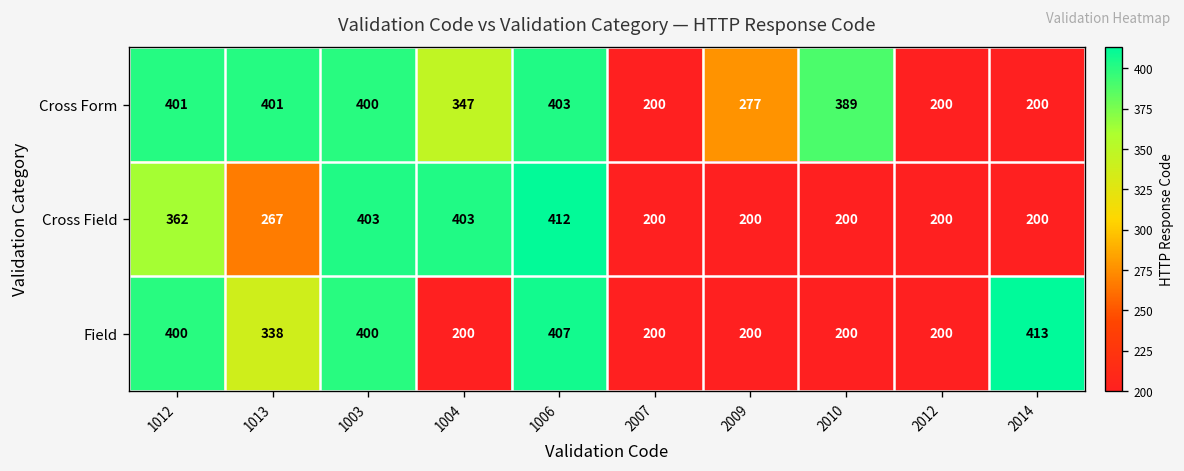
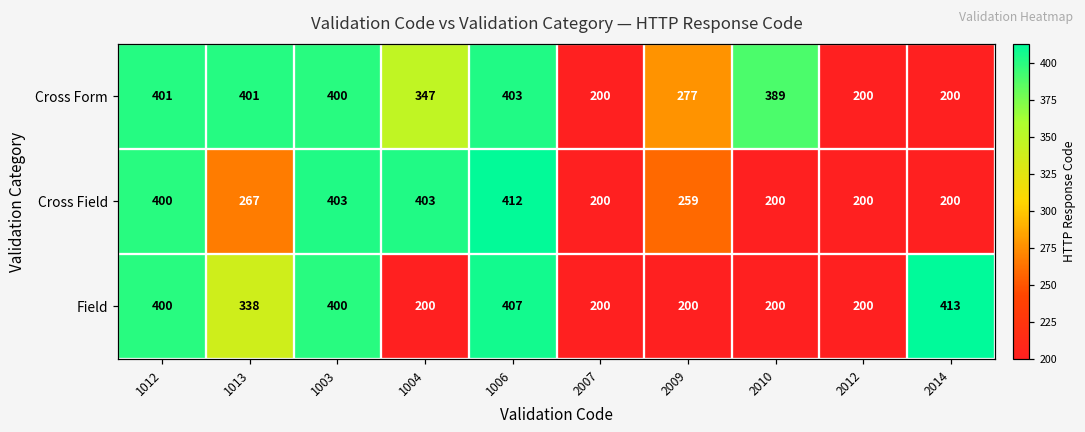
  {
    "Cross Form": {
      "1012": 401,
      "1013": 401,
      "1003": 400,
      "1004": 347,
      "1006": 403,
      "2007": 200,
      "2009": 277,
      "2010": 389,
      "2012": 200,
      "2014": 200
    },
    "Cross Field": {
-     "1012": 362,
+     "1012": 400,
      "1013": 267,
      "1003": 403,
      "1004": 403,
      "1006": 412,
      "2007": 200,
-     "2009": 200,
+     "2009": 259,
      "2010": 200,
      "2012": 200,
      "2014": 200
    },
    "Field": {
      "1012": 400,
      "1013": 338,
      "1003": 400,
      "1004": 200,
      "1006": 407,
      "2007": 200,
      "2009": 200,
      "2010": 200,
      "2012": 200,
      "2014": 413
    }
  }
